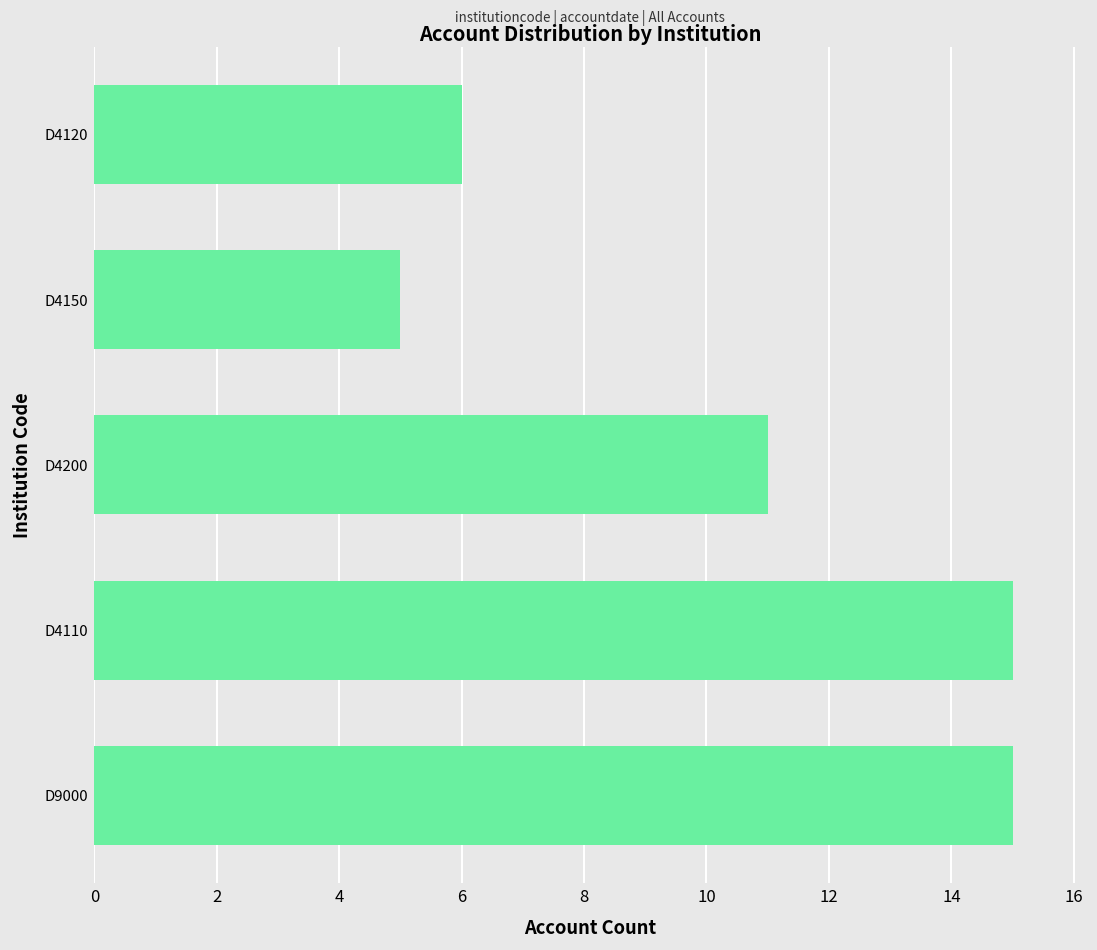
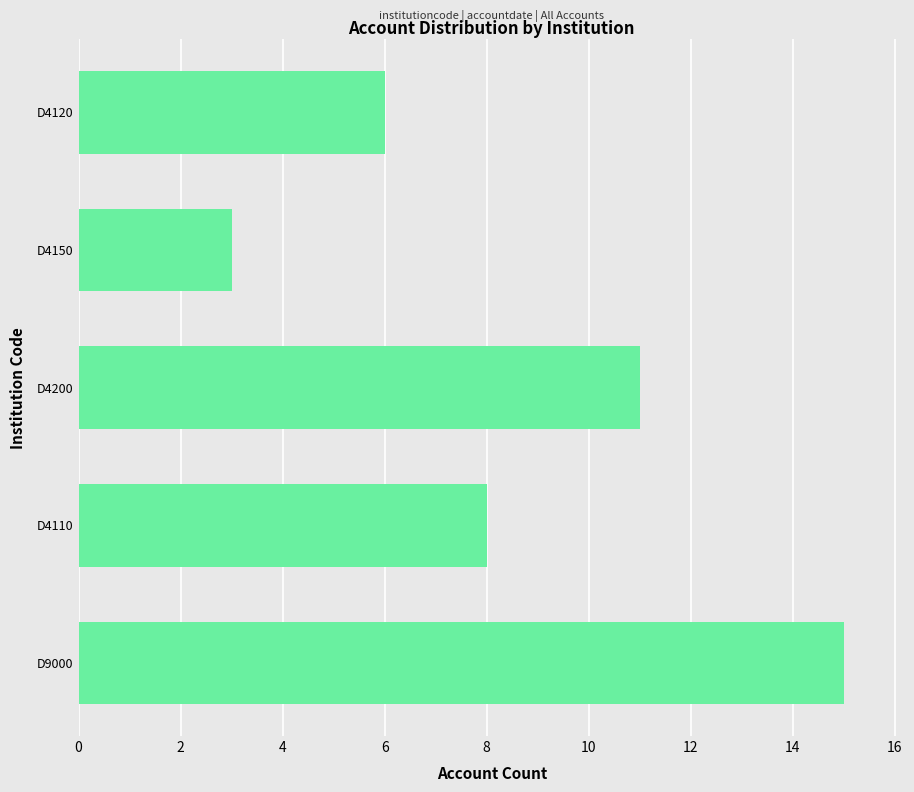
  {
    "D4120": 6,
-   "D4150": 5,
+   "D4150": 3,
    "D4200": 11,
-   "D4110": 15,
+   "D4110": 8,
    "D9000": 15
  }
